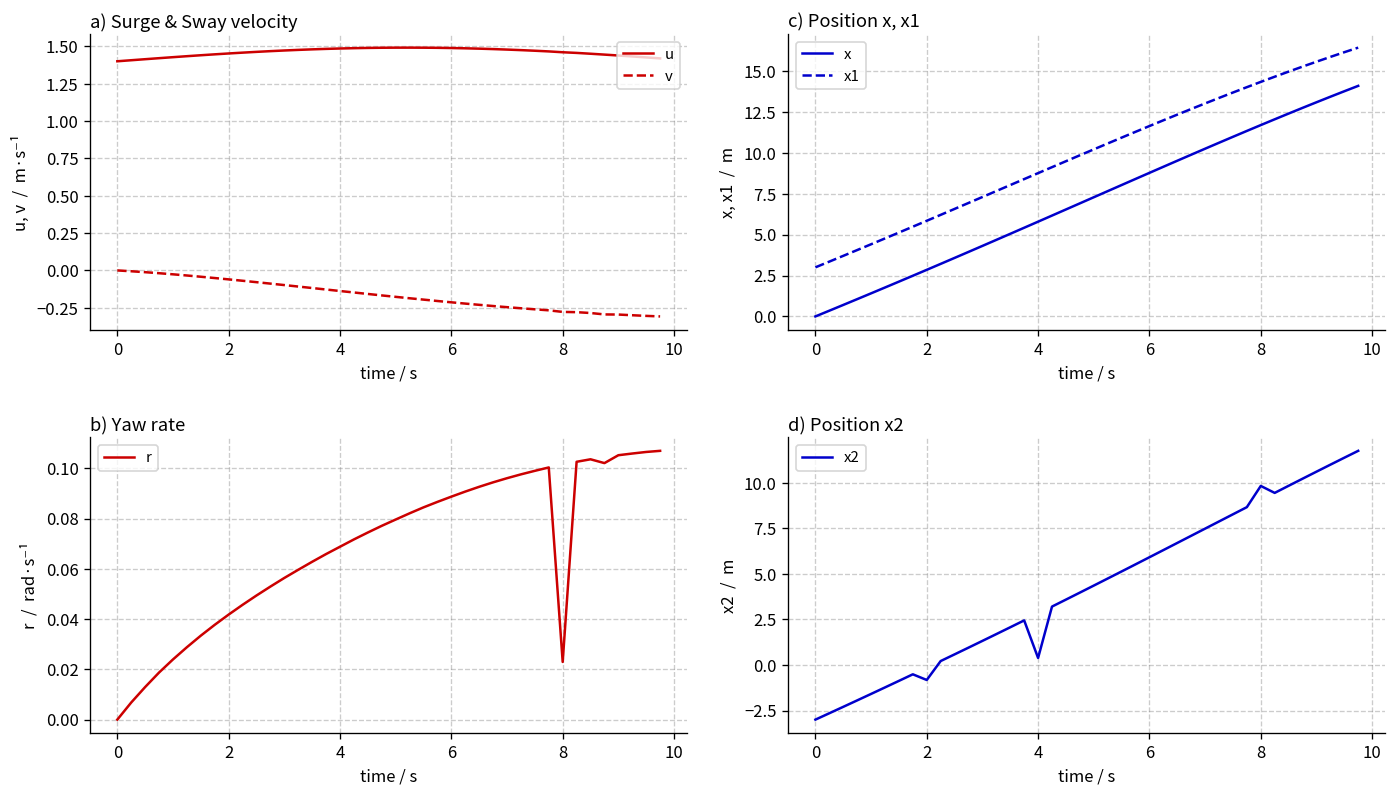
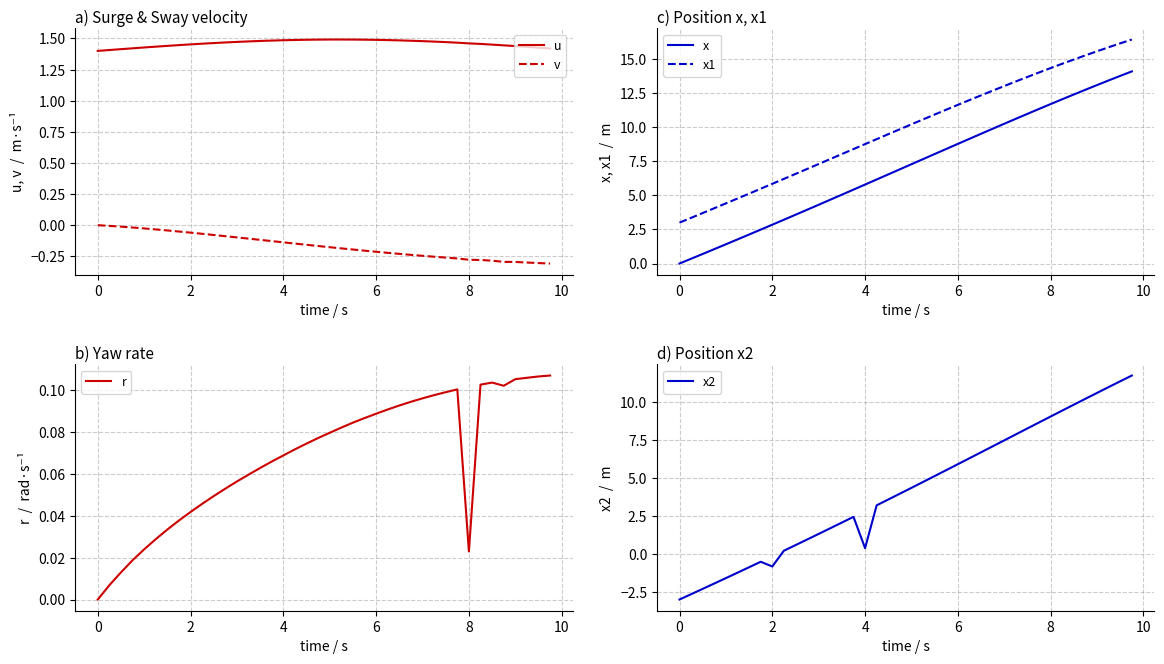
  {
    "b) Yaw rate": {
      "0": 0.000,
      "2": 0.042,
      "4": 0.069,
      "6": 0.089,
      "8": 0.023
    },
    "d) Position x2": {
      "0": -3.0,
      "2": -0.8,
      "4": 0.4,
      "6": 5.9,
-     "8": 9.8
+     "8": 9.1
    }
  }
